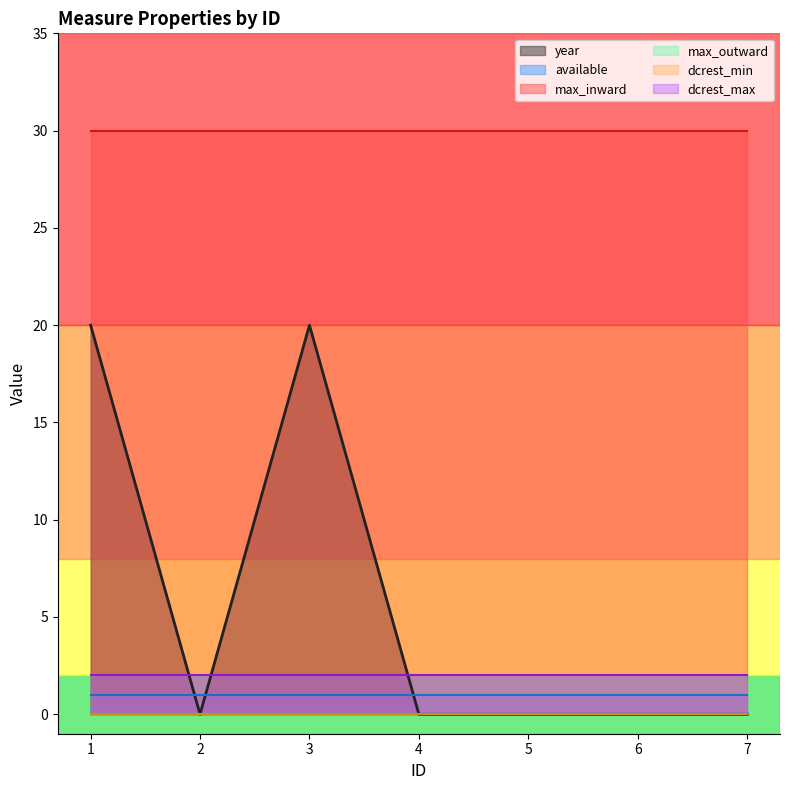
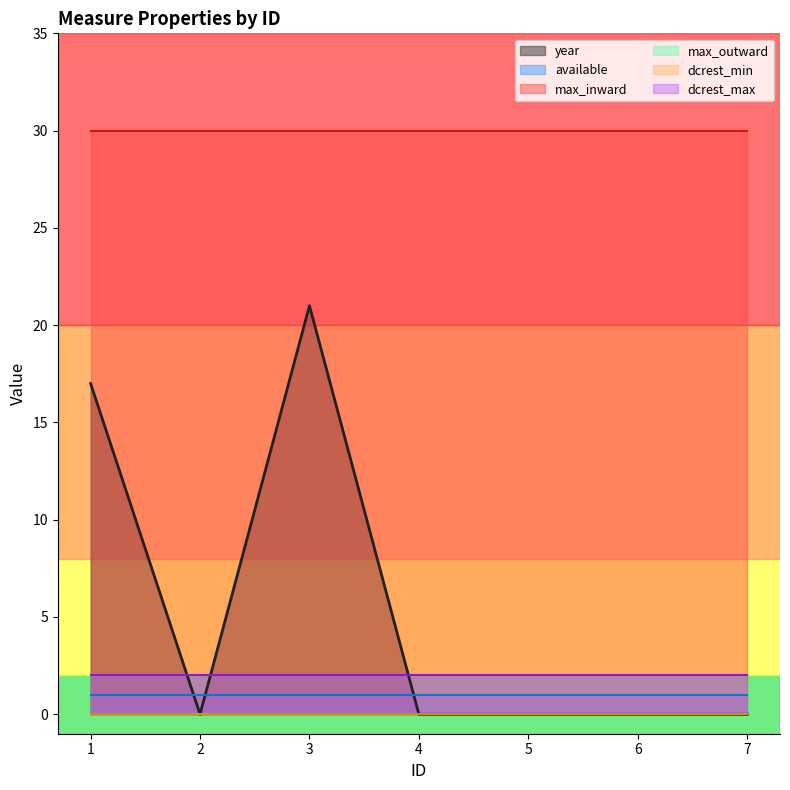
  {
    "year": {
-     "1": 20,
-     "3": 20
+     "1": 17,
+     "3": 21
    },
    "available": {
      "1": 1,
      "2": 1,
      "3": 1,
      "4": 1,
      "5": 1,
      "6": 1,
      "7": 1
    },
    "dcrest_max": {
      "1": 2,
      "2": 2,
      "3": 2,
      "4": 2,
      "5": 2,
      "6": 2,
      "7": 2
    }
  }
